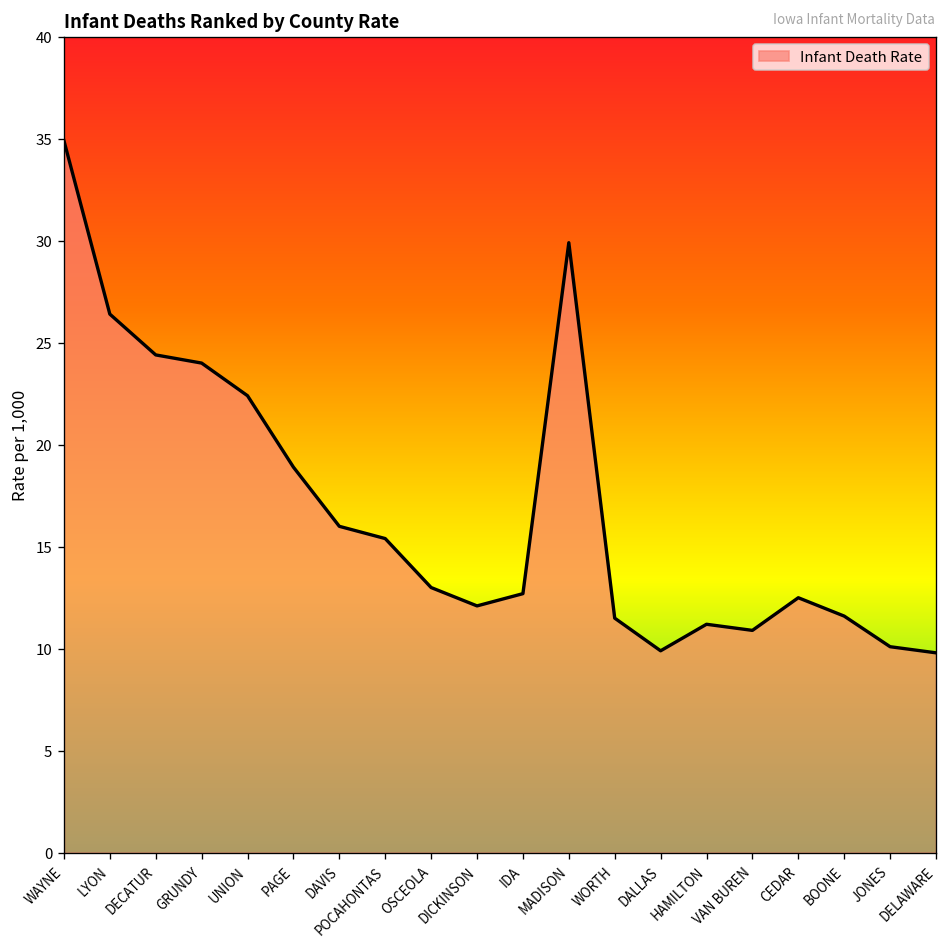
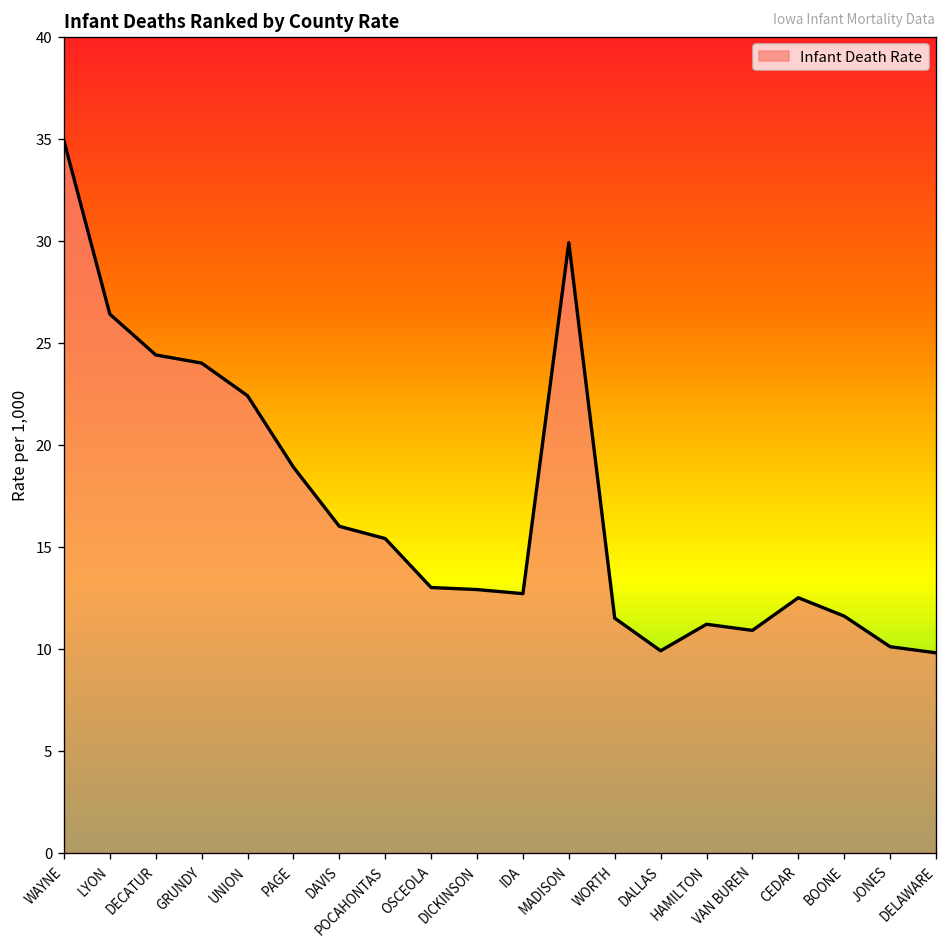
  {
    "WAYNE": 34.9,
    "LYON": 26.4,
    "DECATUR": 24.4,
    "GRUNDY": 24.0,
    "UNION": 22.4,
    "PAGE": 18.9,
    "DAVIS": 16.0,
    "POCAHONTAS": 15.4,
    "OSCEOLA": 13.0,
-   "DICKINSON": 12.1,
+   "DICKINSON": 12.9,
    "IDA": 12.7,
    "MADISON": 29.9,
    "WORTH": 11.5,
    "DALLAS": 9.9,
    "HAMILTON": 11.2,
    "VAN BUREN": 10.9,
    "CEDAR": 12.5,
    "BOONE": 11.6,
    "JONES": 10.1,
    "DELAWARE": 9.8
  }
